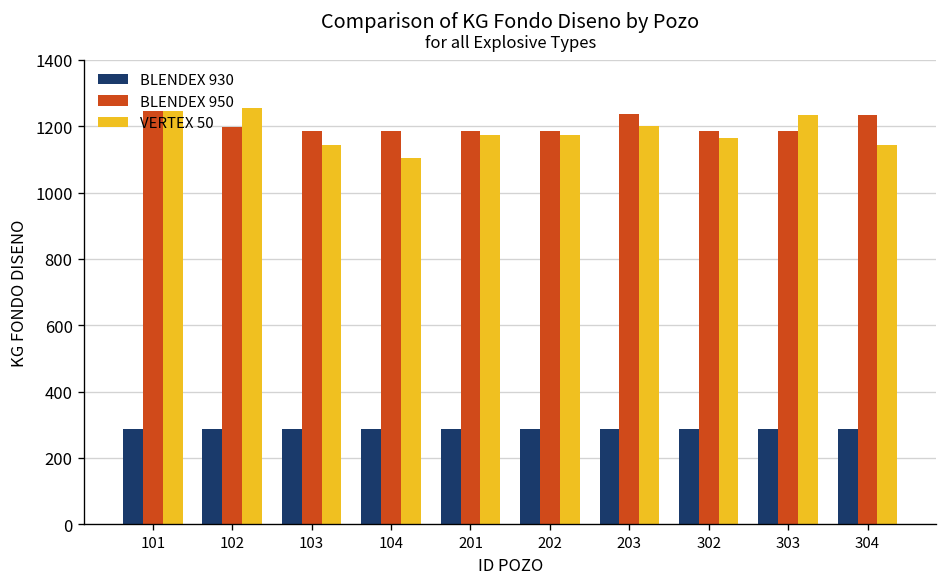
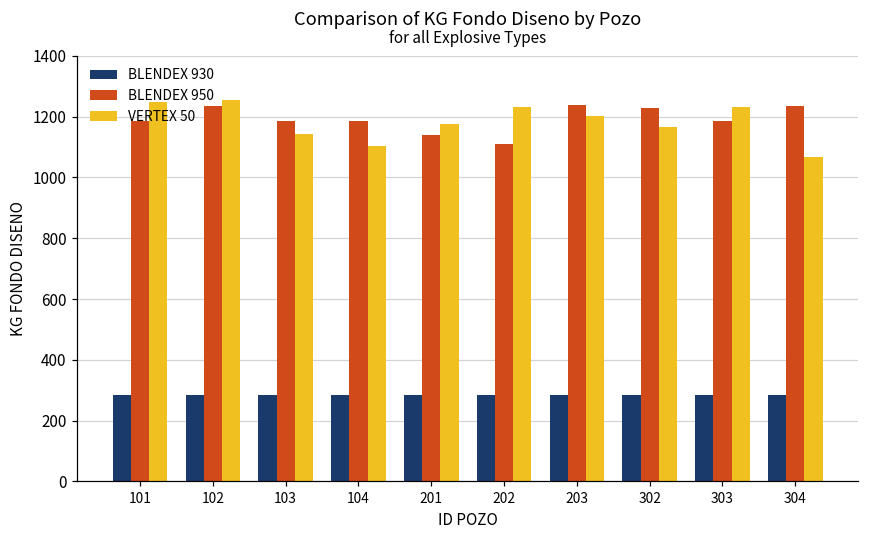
  {
    "BLENDEX 930": {
      "101": 290,
      "102": 290,
      "103": 290,
      "104": 290,
      "201": 290,
      "202": 290,
      "203": 290,
      "302": 290,
      "303": 290,
      "304": 290
    },
    "BLENDEX 950": {
-     "101": 1250,
-     "102": 1200,
+     "101": 1190,
+     "102": 1240,
      "103": 1190,
      "104": 1190,
-     "201": 1190,
-     "202": 1190,
+     "201": 1140,
+     "202": 1110,
      "203": 1240,
-     "302": 1190,
+     "302": 1230,
      "303": 1190,
      "304": 1230
    },
    "VERTEX 50": {
      "101": 1250,
      "102": 1260,
      "103": 1140,
      "104": 1110,
      "201": 1180,
-     "202": 1180,
+     "202": 1230,
      "203": 1200,
      "302": 1170,
      "303": 1230,
-     "304": 1150
+     "304": 1070
    }
  }
